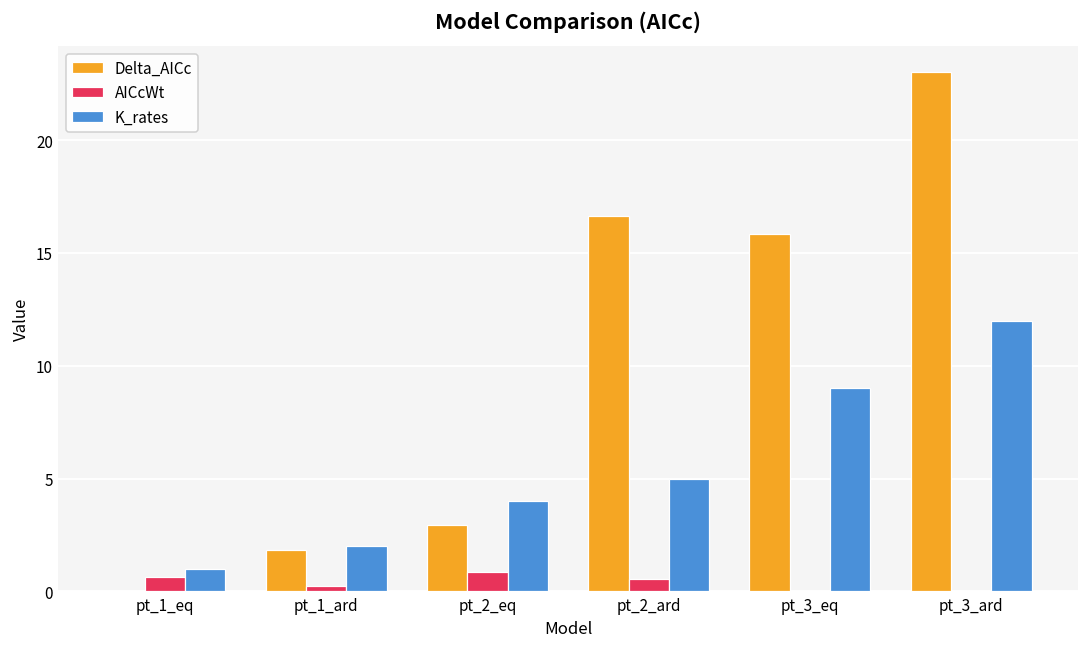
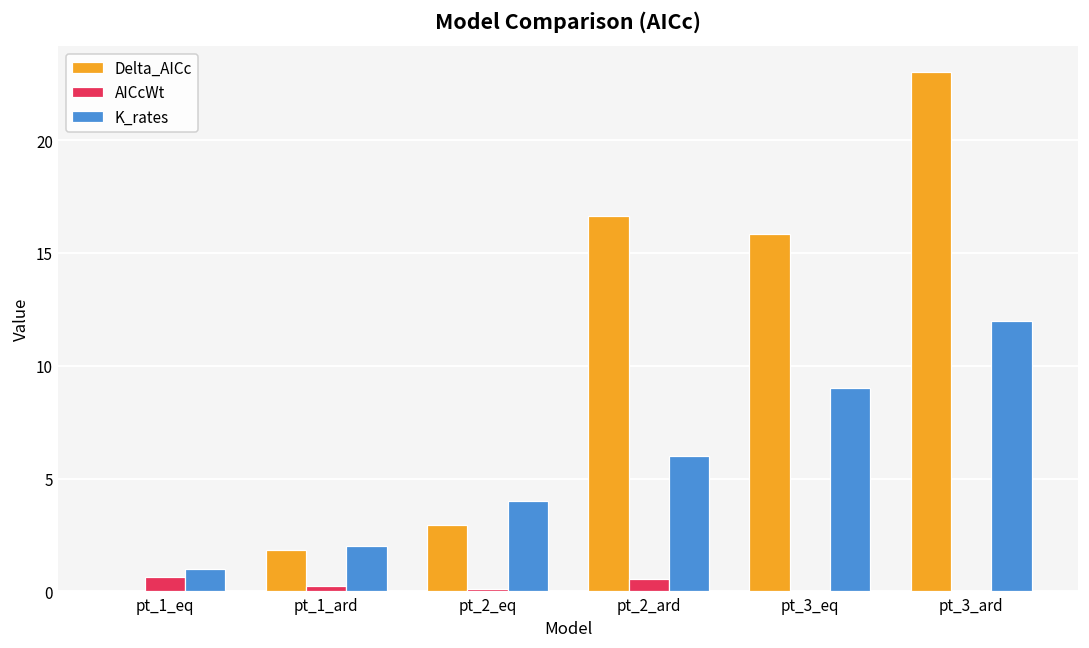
  {
    "Delta_AICc": {
      "pt_1_eq": 0.0,
      "pt_1_ard": 1.8,
      "pt_2_eq": 2.9,
      "pt_2_ard": 16.7,
      "pt_3_eq": 15.8,
      "pt_3_ard": 23.0
    },
    "AICcWt": {
      "pt_1_eq": 0.6,
      "pt_1_ard": 0.3,
-     "pt_2_eq": 0.9,
+     "pt_2_eq": 0.1,
      "pt_2_ard": 0.6
    },
    "K_rates": {
      "pt_1_eq": 1,
      "pt_1_ard": 2,
      "pt_2_eq": 4,
-     "pt_2_ard": 5,
+     "pt_2_ard": 6,
      "pt_3_eq": 9,
      "pt_3_ard": 12
    }
  }
